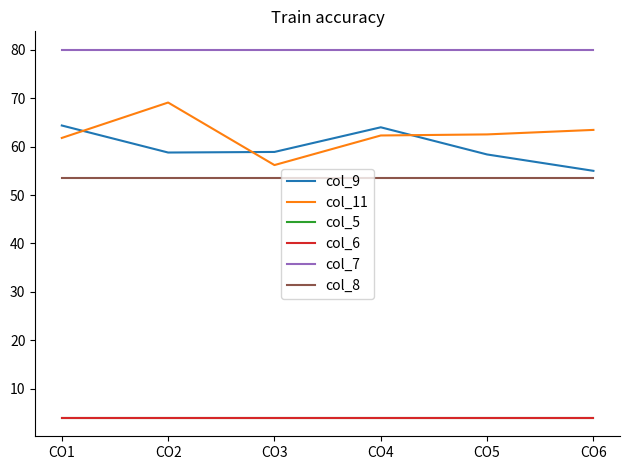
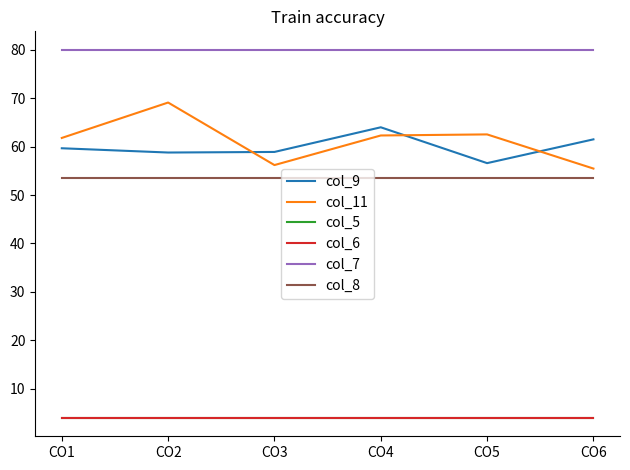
  {
    "col_9": {
-     "CO1": 64,
+     "CO1": 60,
      "CO2": 59,
      "CO3": 59,
      "CO4": 64,
-     "CO5": 58,
-     "CO6": 55
+     "CO5": 57,
+     "CO6": 62
    },
    "col_11": {
      "CO1": 62,
      "CO2": 69,
      "CO3": 56,
      "CO4": 62,
      "CO5": 63,
-     "CO6": 63
+     "CO6": 55
    },
    "col_6": {
      "CO1": 4,
      "CO2": 4,
      "CO3": 4,
      "CO4": 4,
      "CO5": 4,
      "CO6": 4
    },
    "col_7": {
      "CO1": 80,
      "CO2": 80,
      "CO3": 80,
      "CO4": 80,
      "CO5": 80,
      "CO6": 80
    },
    "col_8": {
      "CO1": 54,
      "CO2": 54,
      "CO3": 54,
      "CO4": 54,
      "CO5": 54,
      "CO6": 54
    }
  }
